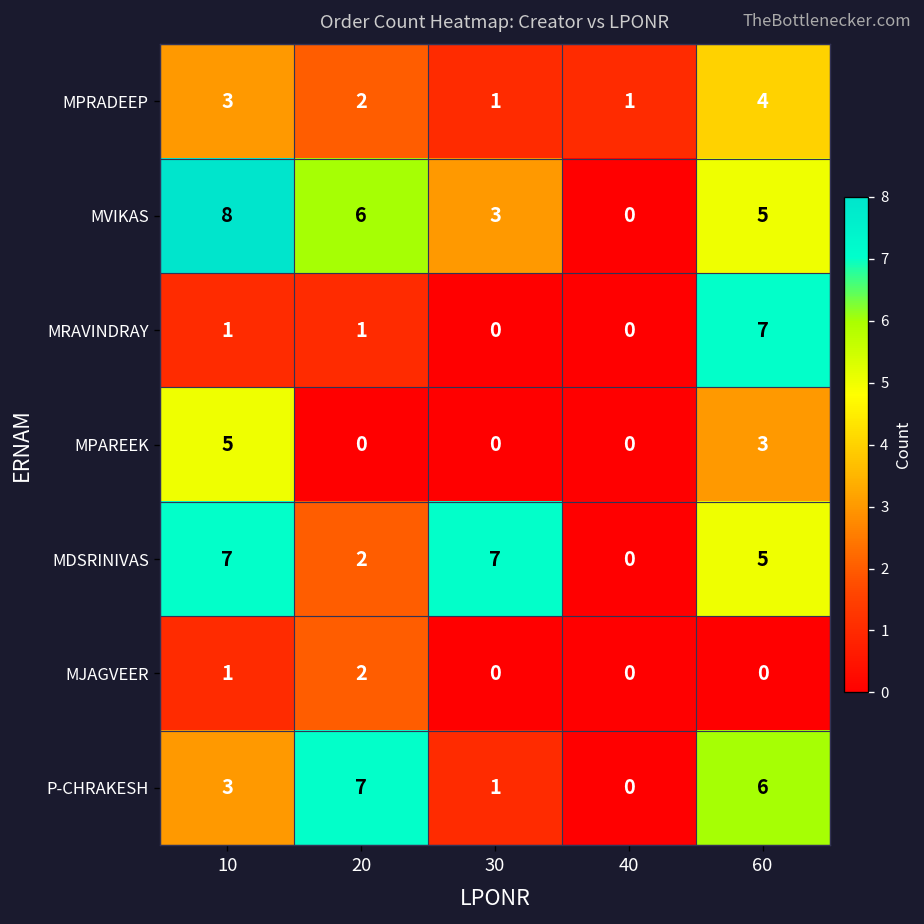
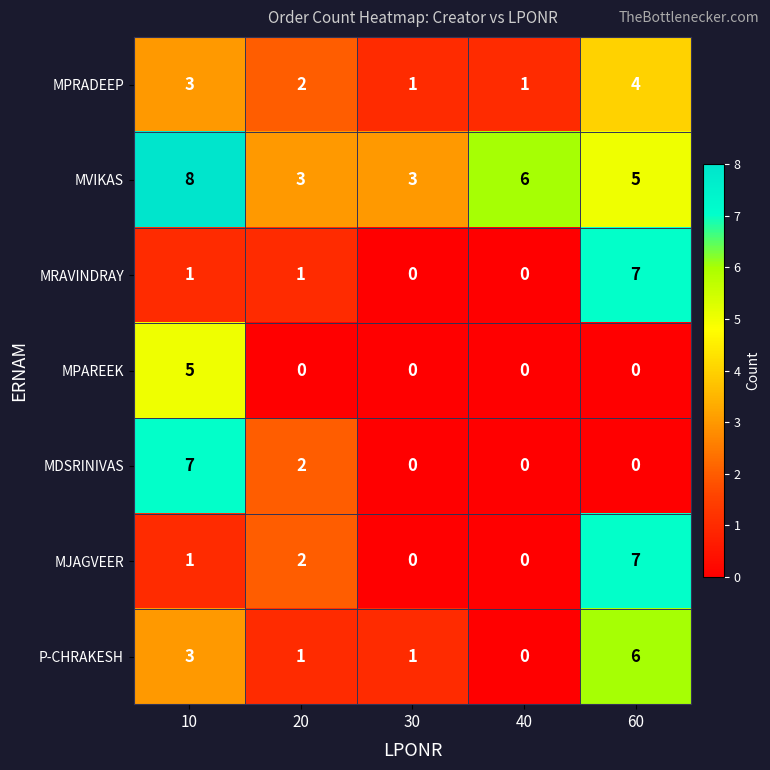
  {
    "MPRADEEP": {
      "10": 3,
      "20": 2,
      "30": 1,
      "40": 1,
      "60": 4
    },
    "MVIKAS": {
      "10": 8,
-     "20": 6,
+     "20": 3,
      "30": 3,
-     "40": 0,
+     "40": 6,
      "60": 5
    },
    "MRAVINDRAY": {
      "10": 1,
      "20": 1,
      "30": 0,
      "40": 0,
      "60": 7
    },
    "MPAREEK": {
      "10": 5,
      "20": 0,
      "30": 0,
      "40": 0,
-     "60": 3
+     "60": 0
    },
    "MDSRINIVAS": {
      "10": 7,
      "20": 2,
-     "30": 7,
+     "30": 0,
      "40": 0,
-     "60": 5
+     "60": 0
    },
    "MJAGVEER": {
      "10": 1,
      "20": 2,
      "30": 0,
      "40": 0,
-     "60": 0
+     "60": 7
    },
    "P-CHRAKESH": {
      "10": 3,
-     "20": 7,
+     "20": 1,
      "30": 1,
      "40": 0,
      "60": 6
    }
  }
